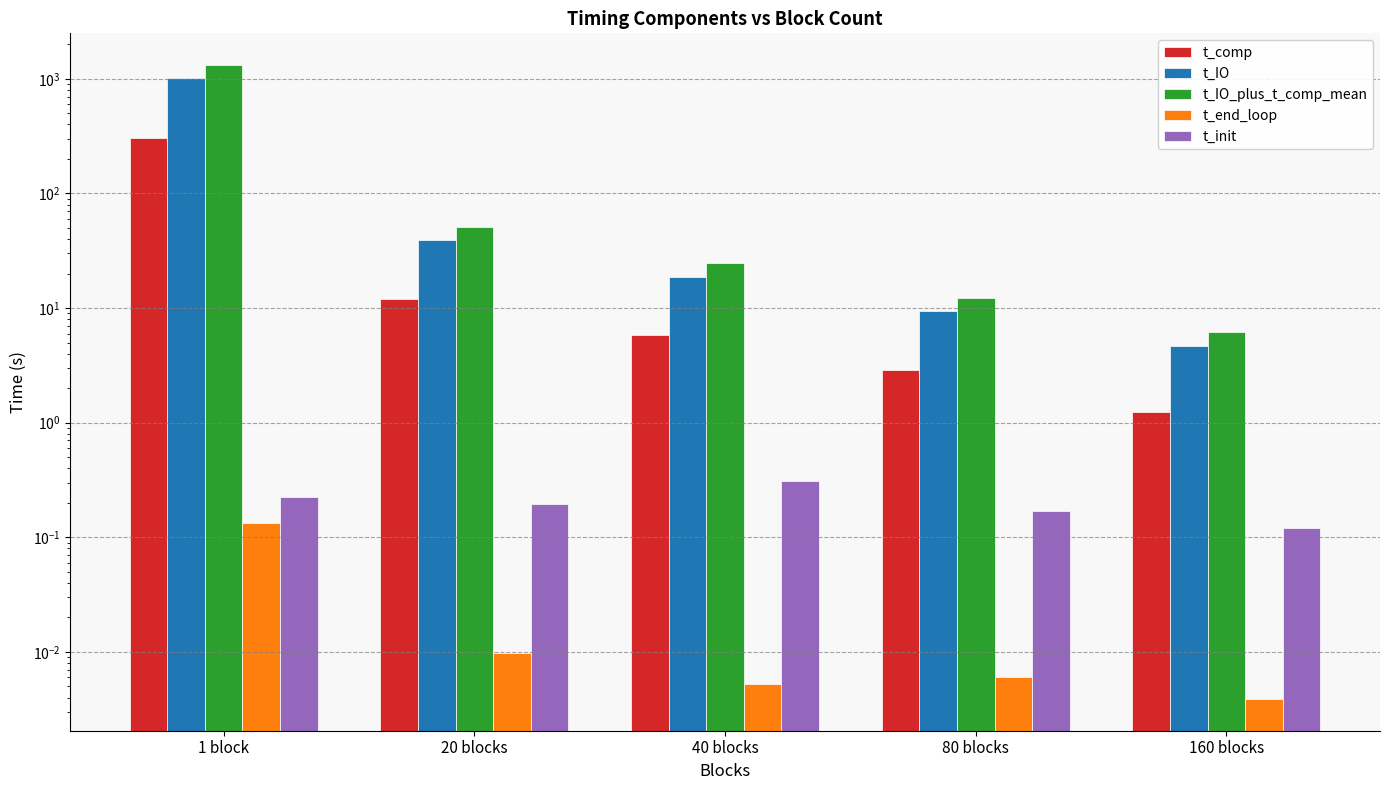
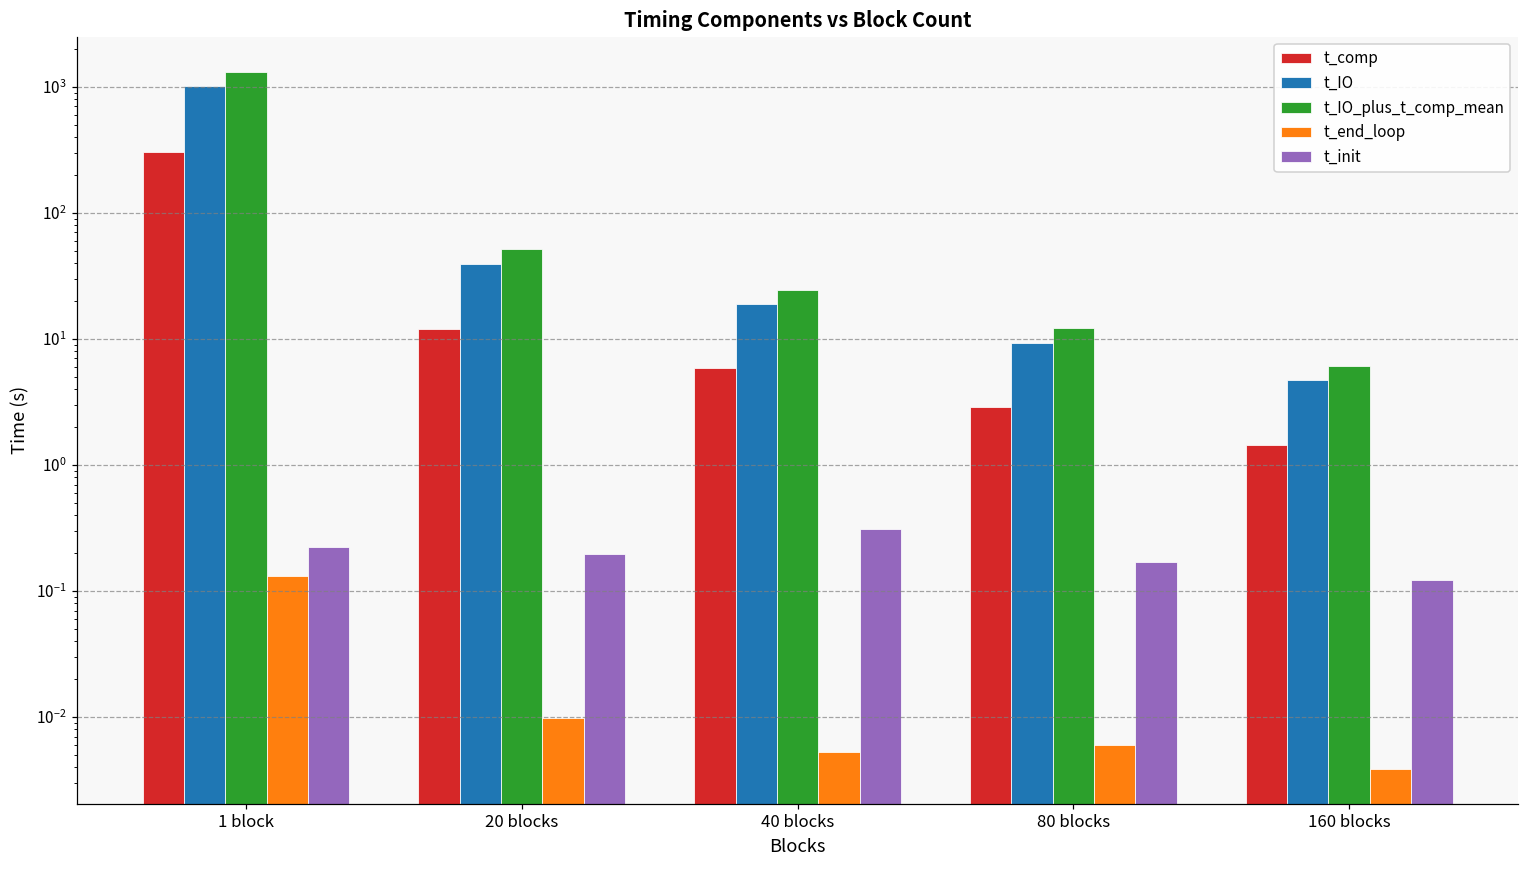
  {
    "t_comp": {
      "1 block": 300,
      "20 blocks": 12,
      "40 blocks": 6,
      "80 blocks": 2.9,
-     "160 blocks": 1.2
+     "160 blocks": 1.4
    },
    "t_IO": {
      "1 block": 1000,
      "20 blocks": 39,
      "40 blocks": 19,
      "80 blocks": 9,
      "160 blocks": 4.7
    },
    "t_IO_plus_t_comp_mean": {
      "1 block": 1300,
      "20 blocks": 50,
      "40 blocks": 25,
      "80 blocks": 12,
      "160 blocks": 6
    },
    "t_end_loop": {
      "1 block": 0.13,
      "20 blocks": 0.010,
      "40 blocks": 0.005,
      "80 blocks": 0.006,
      "160 blocks": 0.0039
    },
    "t_init": {
      "1 block": 0.22,
      "20 blocks": 0.2,
      "40 blocks": 0.3,
      "80 blocks": 0.17,
      "160 blocks": 0.12
    }
  }
